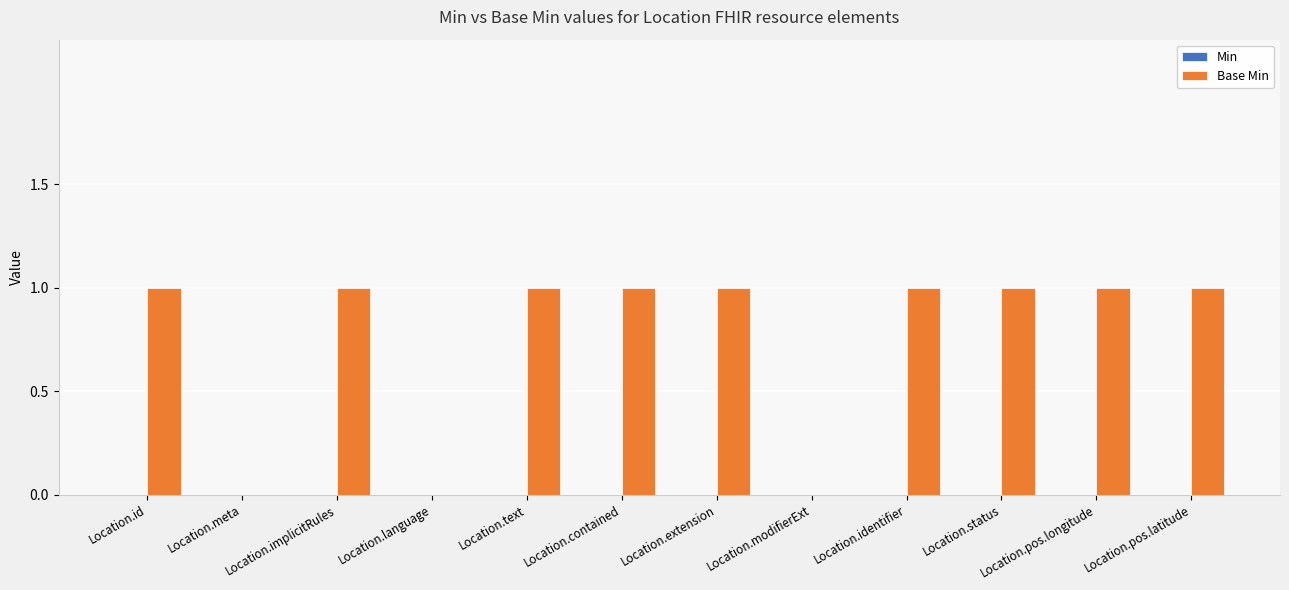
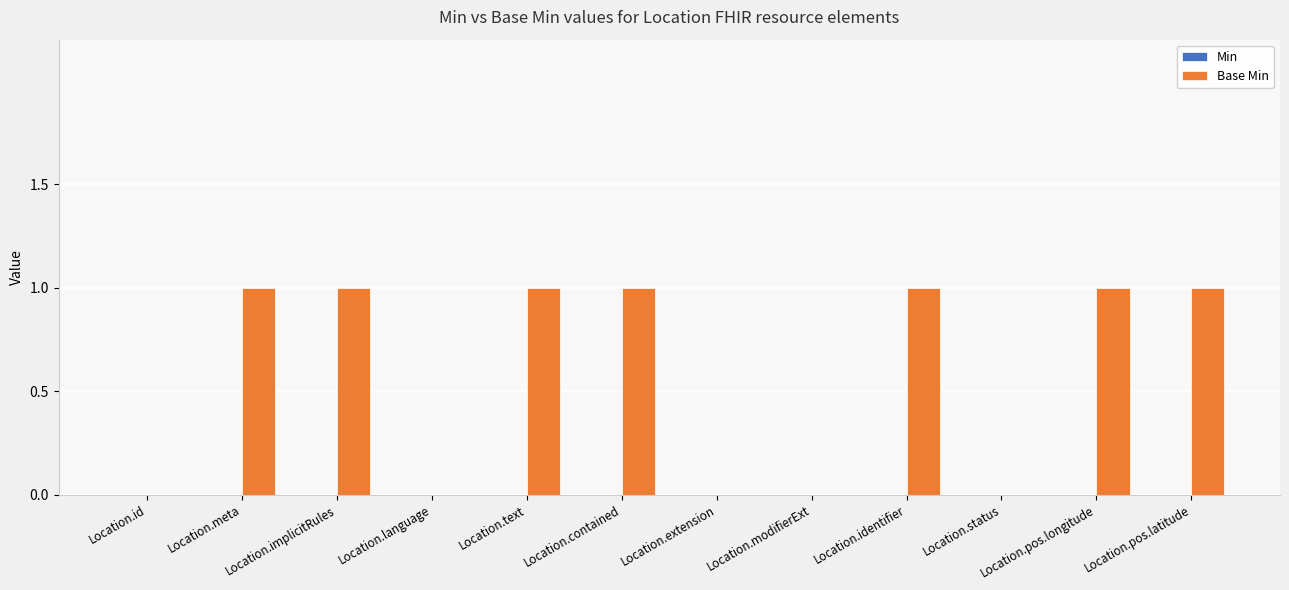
  {
    "Min": {
      "Location.id": 0,
      "Location.meta": 0,
      "Location.implicitRules": 0,
      "Location.language": 0,
      "Location.text": 0,
      "Location.contained": 0,
      "Location.extension": 0,
      "Location.modifierExt": 0,
      "Location.identifier": 0,
      "Location.status": 0,
      "Location.pos.longitude": 0,
      "Location.pos.latitude": 0
    },
    "Base Min": {
-     "Location.id": 1,
-     "Location.meta": 0,
+     "Location.id": 0,
+     "Location.meta": 1,
      "Location.implicitRules": 1,
      "Location.language": 0,
      "Location.text": 1,
      "Location.contained": 1,
-     "Location.extension": 1,
+     "Location.extension": 0,
      "Location.modifierExt": 0,
      "Location.identifier": 1,
-     "Location.status": 1,
+     "Location.status": 0,
      "Location.pos.longitude": 1,
      "Location.pos.latitude": 1
    }
  }
